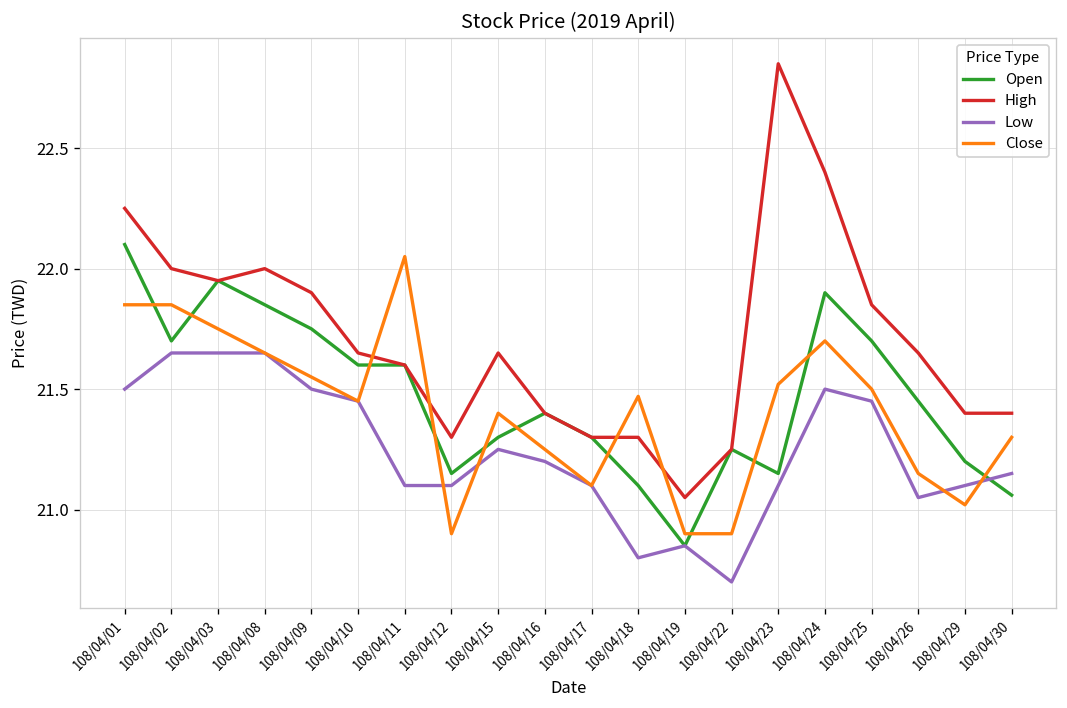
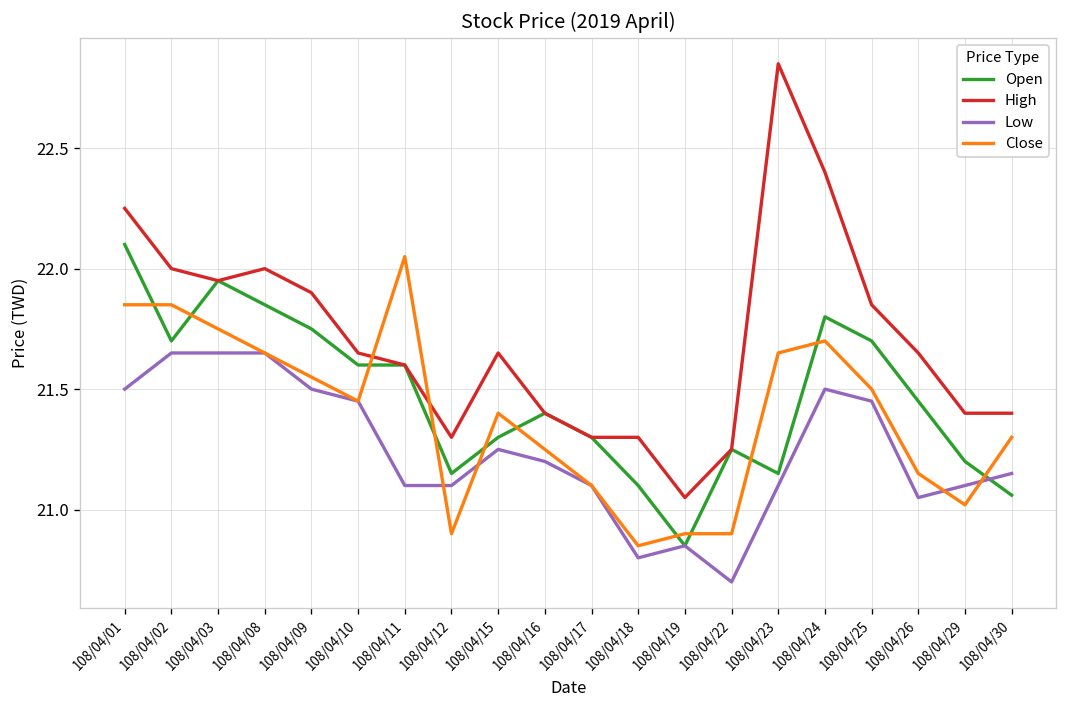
  {
    "Open": {
      "108/04/01": 22.1,
      "108/04/02": 21.7,
      "108/04/08": 21.85,
      "108/04/09": 21.75,
      "108/04/10": 21.6,
      "108/04/12": 21.15,
      "108/04/15": 21.3,
      "108/04/18": 21.1,
      "108/04/23": 21.15,
-     "108/04/24": 21.9,
+     "108/04/24": 21.8,
      "108/04/25": 21.7,
      "108/04/26": 21.45,
      "108/04/29": 21.2,
      "108/04/30": 21.06
    },
    "High": {
      "108/04/01": 22.25,
      "108/04/02": 22.00,
      "108/04/08": 22.00,
      "108/04/09": 21.90,
      "108/04/10": 21.65,
      "108/04/12": 21.30,
      "108/04/15": 21.65,
      "108/04/18": 21.30,
      "108/04/19": 21.05,
      "108/04/23": 22.85,
      "108/04/24": 22.40,
      "108/04/25": 21.85,
      "108/04/26": 21.65,
      "108/04/29": 21.40,
      "108/04/30": 21.40
    },
    "Low": {
      "108/04/01": 21.50,
      "108/04/02": 21.65,
      "108/04/03": 21.65,
      "108/04/09": 21.50,
      "108/04/11": 21.10,
      "108/04/12": 21.10,
      "108/04/15": 21.25,
      "108/04/16": 21.20,
      "108/04/18": 20.80,
      "108/04/22": 20.70,
      "108/04/23": 21.10,
      "108/04/24": 21.50,
      "108/04/25": 21.45,
      "108/04/26": 21.05,
      "108/04/29": 21.10,
      "108/04/30": 21.15
    },
    "Close": {
      "108/04/01": 21.85,
      "108/04/02": 21.85,
      "108/04/03": 21.75,
      "108/04/09": 21.55,
      "108/04/11": 22.05,
      "108/04/12": 20.90,
      "108/04/15": 21.40,
      "108/04/16": 21.25,
-     "108/04/18": 21.47,
+     "108/04/18": 20.85,
      "108/04/19": 20.90,
      "108/04/22": 20.90,
-     "108/04/23": 21.52,
+     "108/04/23": 21.65,
      "108/04/24": 21.70,
      "108/04/25": 21.50,
      "108/04/26": 21.15,
      "108/04/29": 21.02,
      "108/04/30": 21.30
    }
  }
